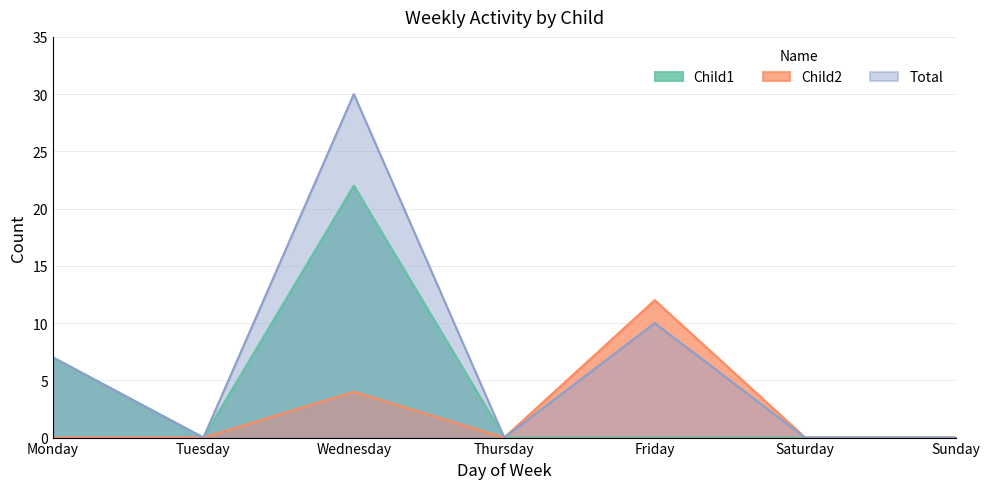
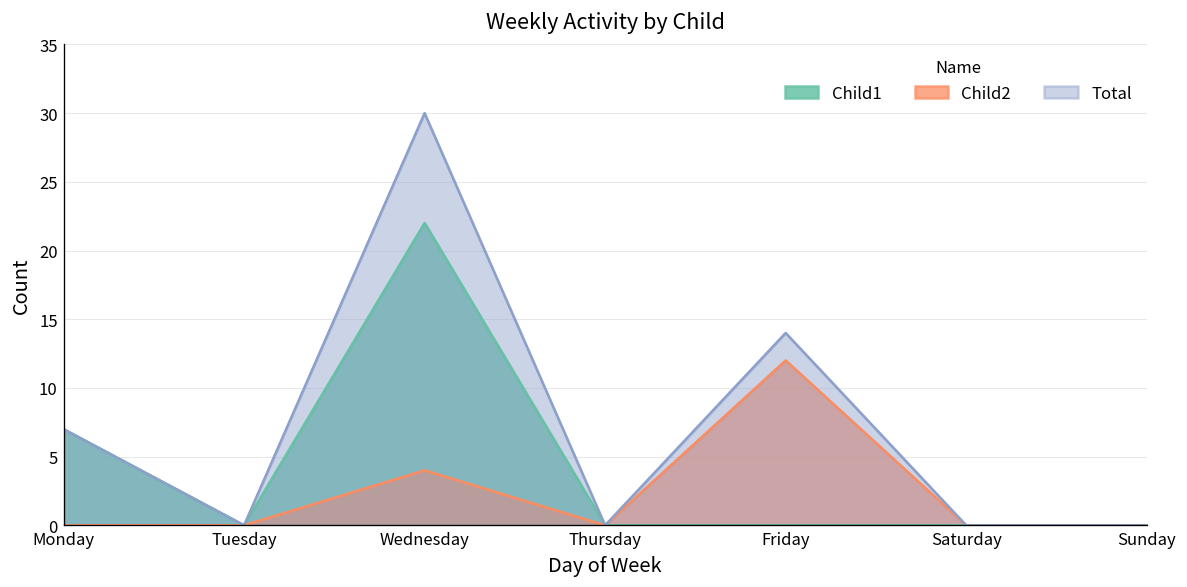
  {
    "Child1": {
      "Wednesday": 22,
      "Friday": 0
    },
    "Child2": {
      "Monday": 0,
      "Wednesday": 4,
      "Friday": 12
    },
    "Total": {
      "Wednesday": 30,
-     "Friday": 10
+     "Friday": 14
    }
  }
